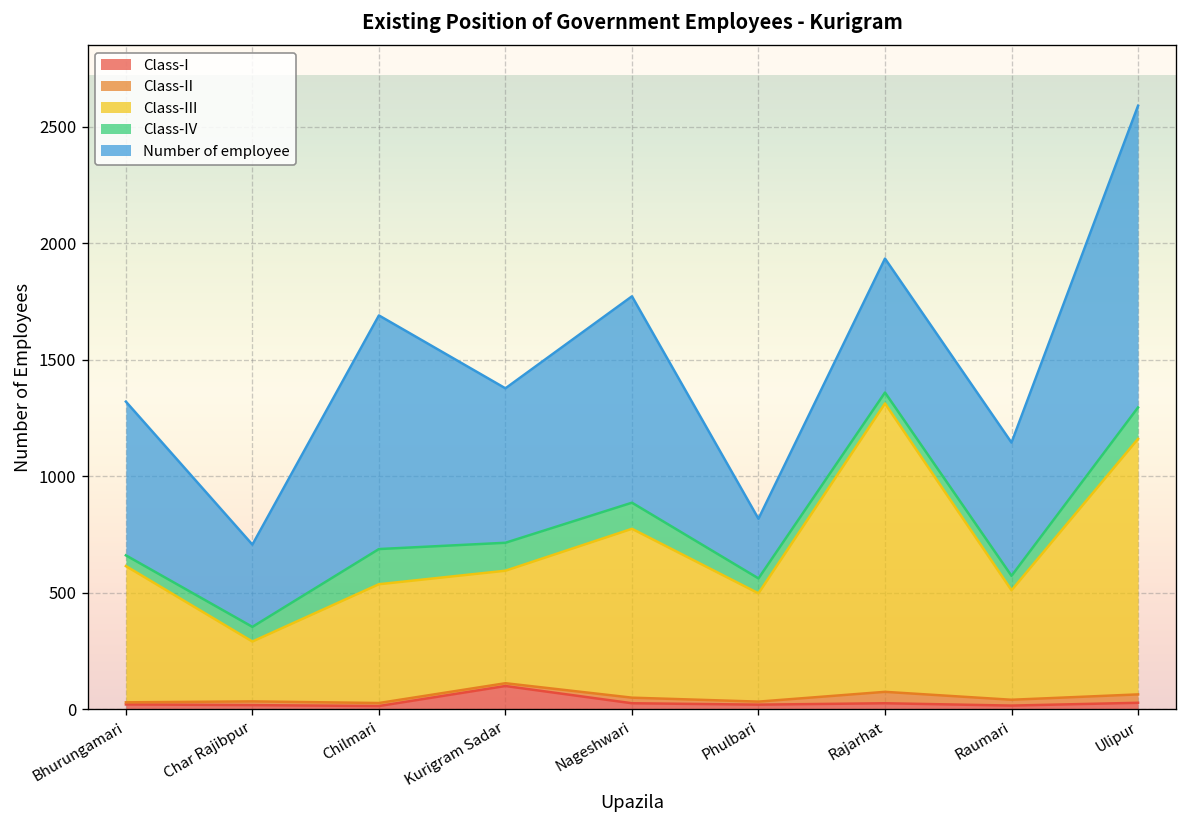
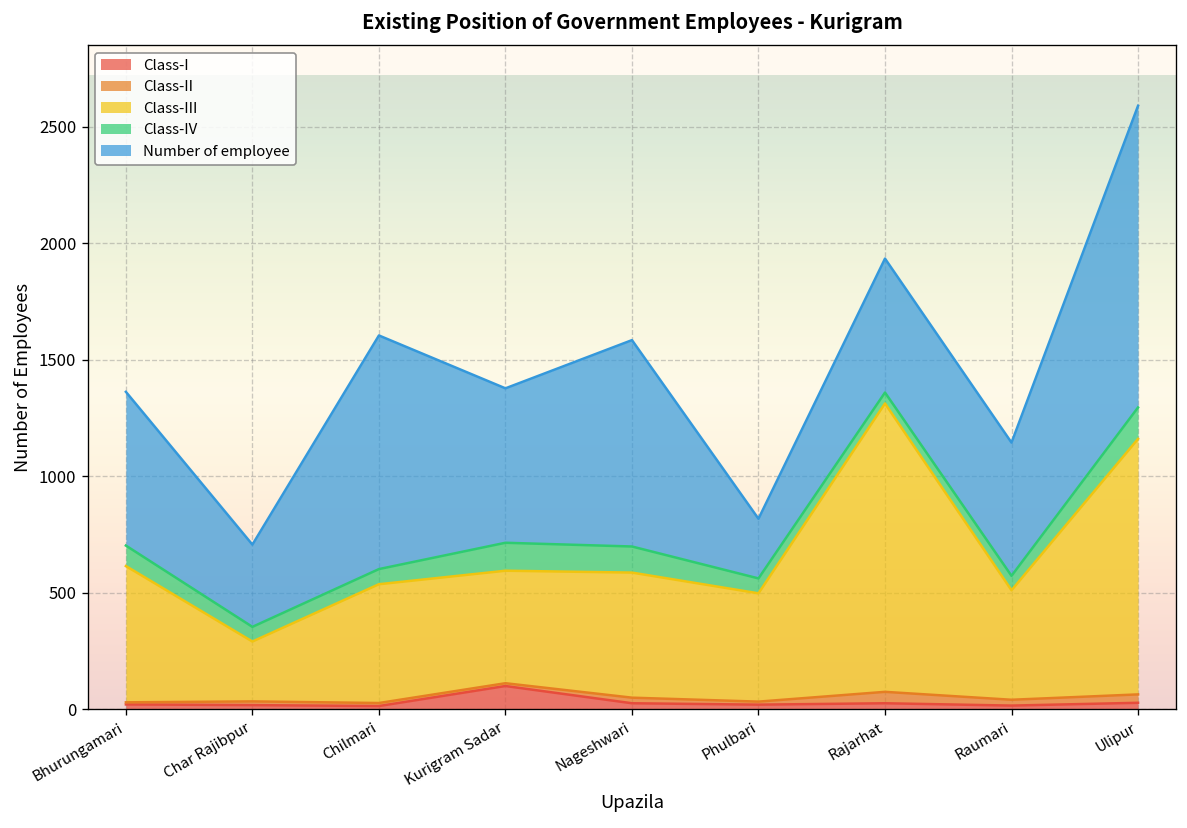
  {
    "Class-III": {
      "Bhurungamari": 590,
      "Char Rajibpur": 260,
      "Chilmari": 510,
      "Kurigram Sadar": 480,
-     "Nageshwari": 730,
+     "Nageshwari": 540,
      "Phulbari": 470,
      "Rajarhat": 1240,
      "Raumari": 470,
      "Ulipur": 1100
    },
    "Class-IV": {
-     "Bhurungamari": 50,
+     "Bhurungamari": 90,
      "Char Rajibpur": 60,
-     "Chilmari": 150,
+     "Chilmari": 70,
      "Kurigram Sadar": 120,
      "Nageshwari": 110,
      "Phulbari": 60,
      "Rajarhat": 50,
      "Raumari": 60,
      "Ulipur": 140
    },
    "Number of employee": {
      "Bhurungamari": 660,
      "Char Rajibpur": 350,
      "Chilmari": 1000,
      "Kurigram Sadar": 660,
      "Nageshwari": 890,
      "Phulbari": 260,
      "Rajarhat": 580,
      "Raumari": 570,
      "Ulipur": 1300
    }
  }
